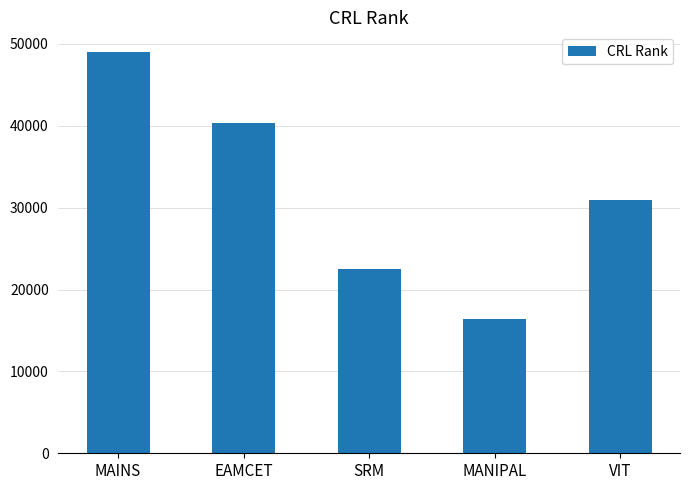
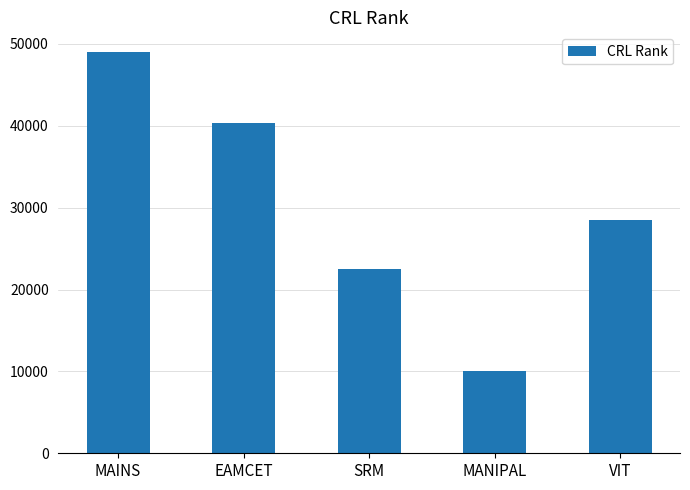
  {
    "MAINS": 49000,
    "EAMCET": 40000,
    "SRM": 23000,
-   "MANIPAL": 16000,
-   "VIT": 31000
+   "MANIPAL": 10000,
+   "VIT": 28000
  }
